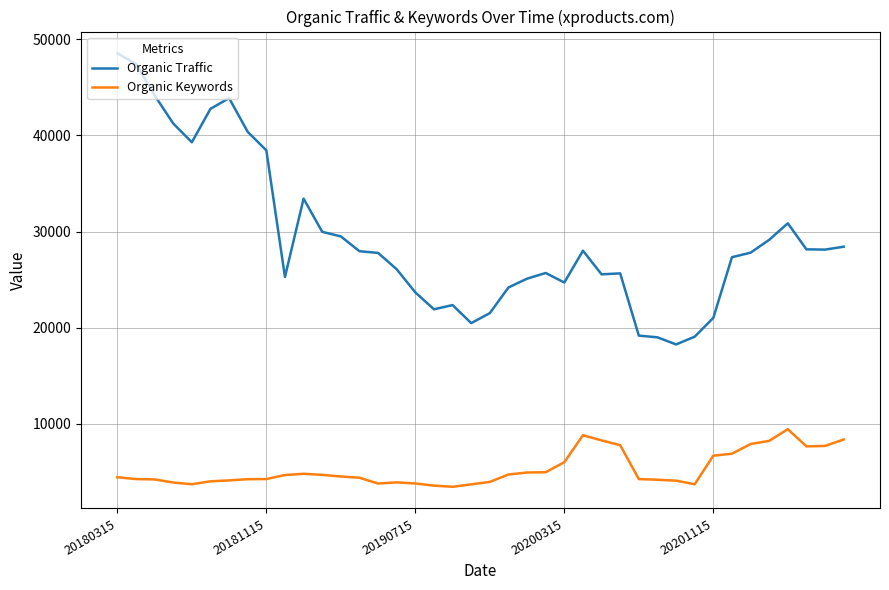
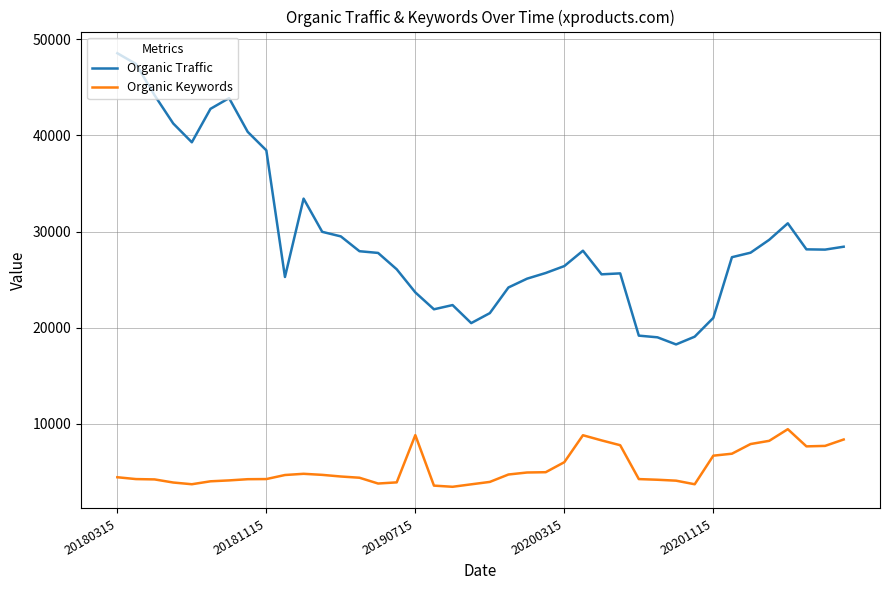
  {
    "Organic Traffic": {
      "20181115": 38000,
      "20190715": 24000,
-     "20200315": 25000,
+     "20200315": 26000,
      "20201115": 21000
    },
    "Organic Keywords": {
      "20180315": 4000,
      "20181115": 4000,
-     "20190715": 4000,
+     "20190715": 9000,
      "20200315": 6000,
      "20201115": 7000
    }
  }
